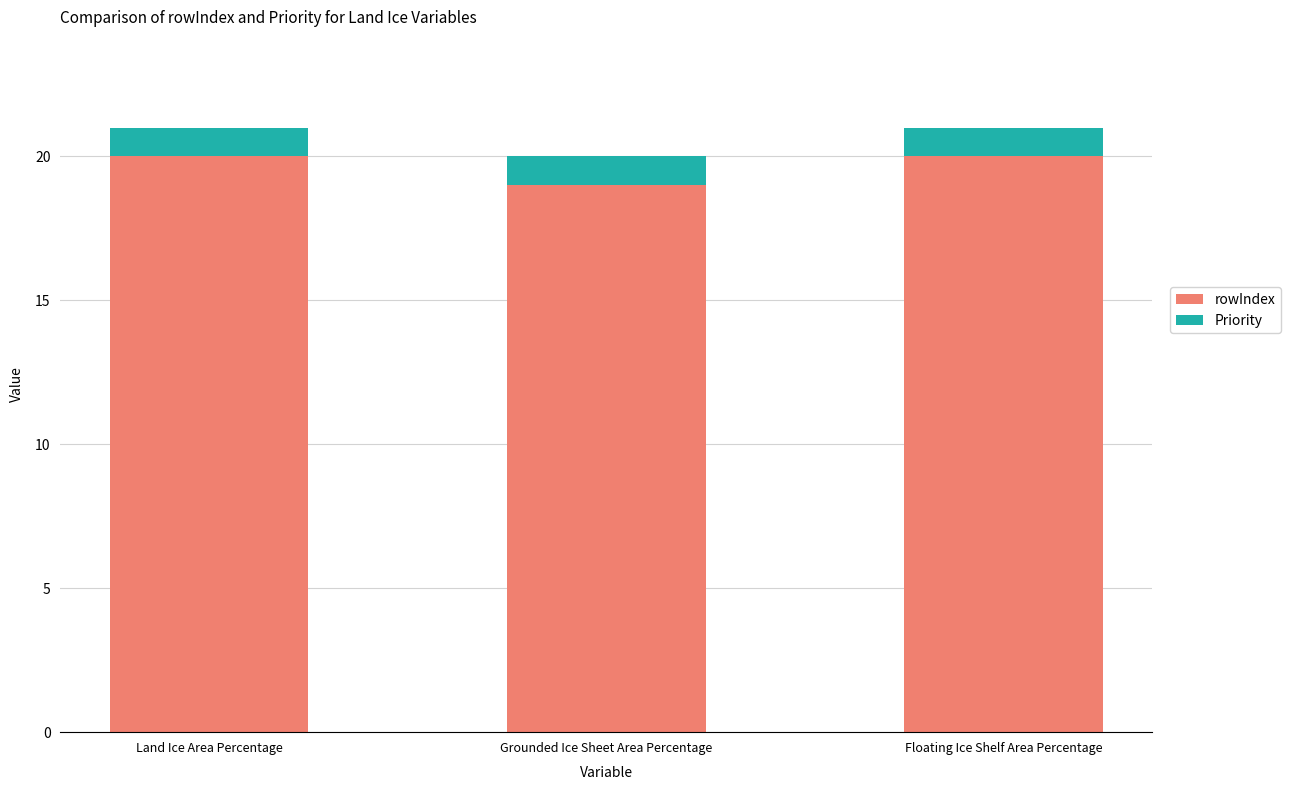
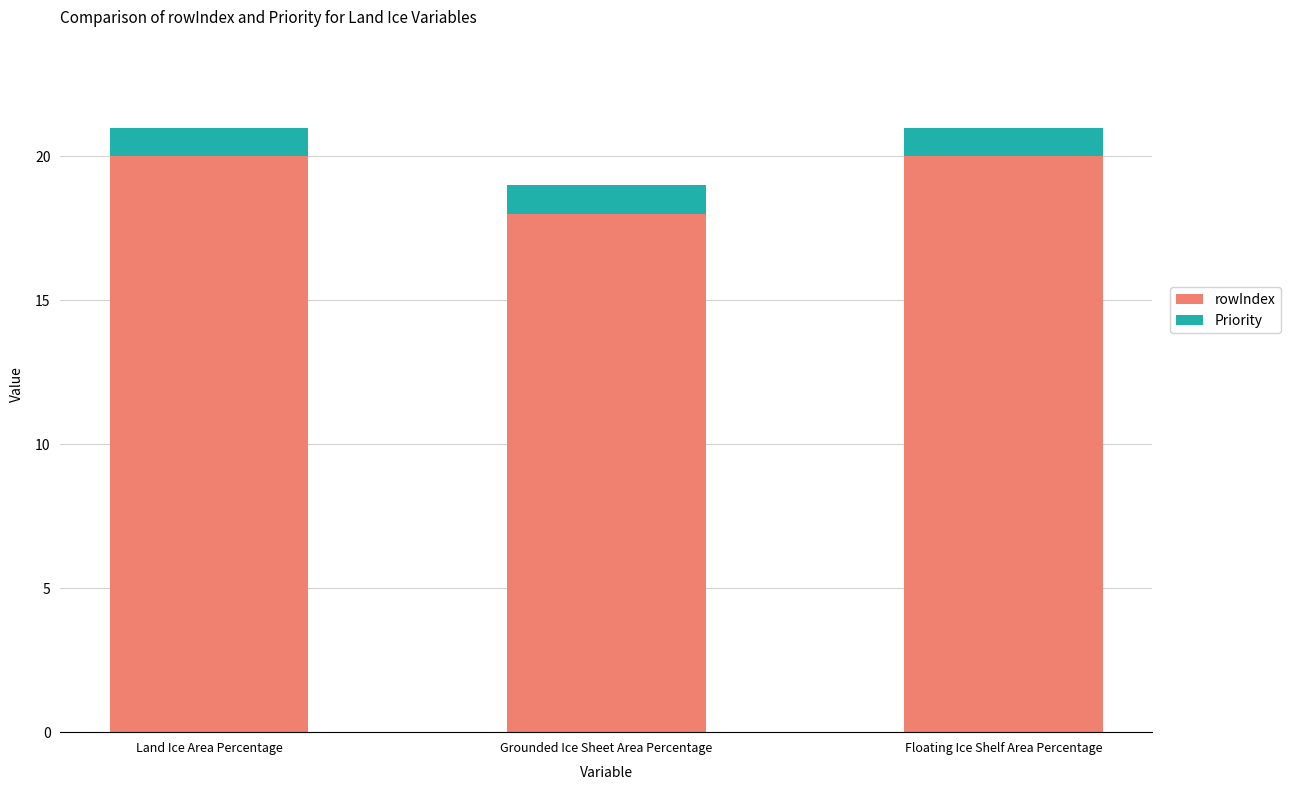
  {
    "rowIndex": {
      "Land Ice Area Percentage": 20,
-     "Grounded Ice Sheet Area Percentage": 19,
+     "Grounded Ice Sheet Area Percentage": 18,
      "Floating Ice Shelf Area Percentage": 20
    },
    "Priority": {
      "Land Ice Area Percentage": 1,
      "Grounded Ice Sheet Area Percentage": 1,
      "Floating Ice Shelf Area Percentage": 1
    }
  }
